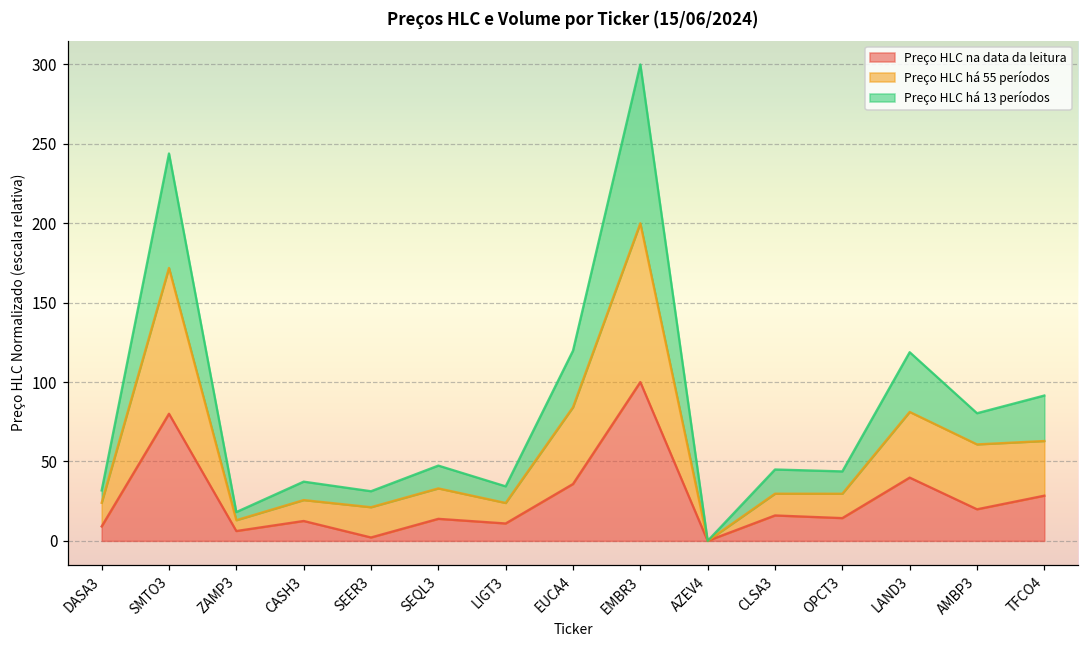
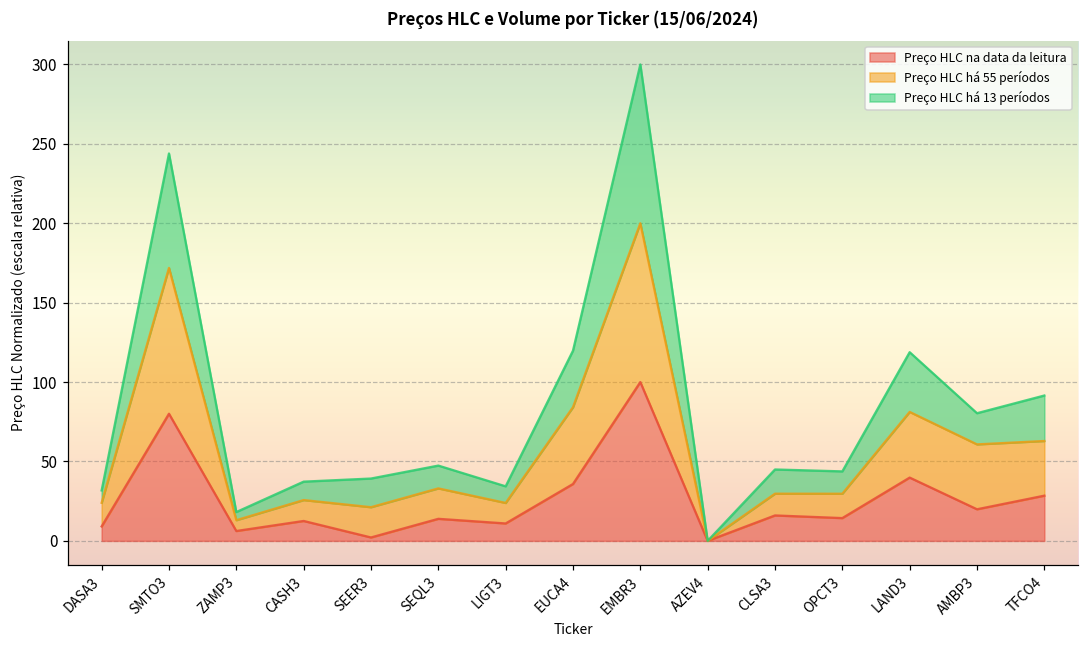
  {
    "Preço HLC na data da leitura": {
      "DASA3": 9,
      "SMTO3": 80,
      "ZAMP3": 6,
      "CASH3": 13,
      "SEER3": 2,
      "SEQL3": 14,
      "LIGT3": 11,
      "EUCA4": 36,
      "EMBR3": 100,
      "CLSA3": 16,
      "OPCT3": 14,
      "LAND3": 40,
      "AMBP3": 20,
      "TFCO4": 28
    },
    "Preço HLC há 55 períodos": {
      "DASA3": 15,
      "SMTO3": 92,
      "ZAMP3": 7,
      "CASH3": 13,
      "SEER3": 19,
      "SEQL3": 19,
      "LIGT3": 13,
      "EUCA4": 48,
      "EMBR3": 100,
      "CLSA3": 14,
      "OPCT3": 15,
      "LAND3": 41,
      "AMBP3": 41,
      "TFCO4": 34
    },
    "Preço HLC há 13 períodos": {
      "DASA3": 8,
      "SMTO3": 72,
      "ZAMP3": 5,
      "CASH3": 12,
-     "SEER3": 10,
+     "SEER3": 18,
      "SEQL3": 14,
      "LIGT3": 10,
      "EUCA4": 36,
      "EMBR3": 100,
      "CLSA3": 15,
      "OPCT3": 14,
      "LAND3": 38,
      "AMBP3": 20,
      "TFCO4": 29
    }
  }
